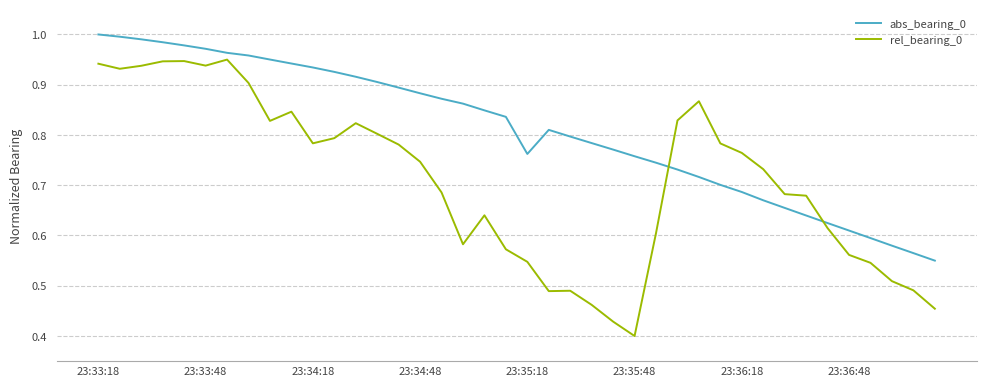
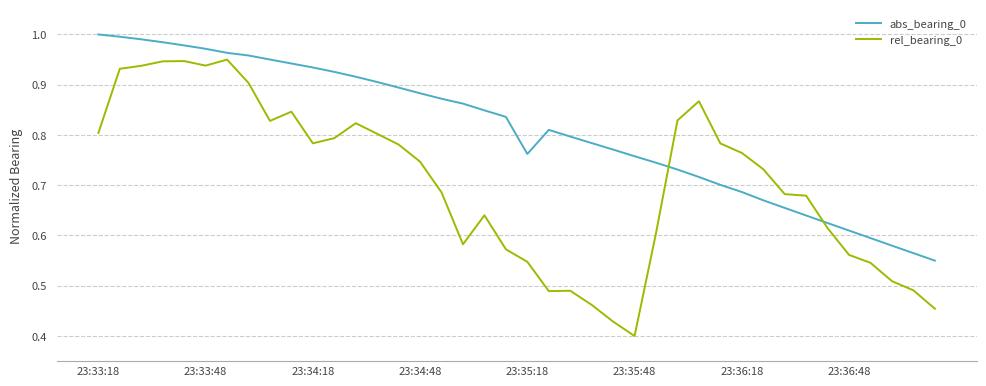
  {
    "abs_bearing_0": {
      "23:33:18": 1.00,
      "23:33:48": 0.97,
      "23:34:18": 0.93,
      "23:34:48": 0.88,
      "23:35:18": 0.76,
      "23:35:48": 0.76,
      "23:36:18": 0.69,
      "23:36:48": 0.61
    },
    "rel_bearing_0": {
-     "23:33:18": 0.94,
+     "23:33:18": 0.80,
      "23:33:48": 0.94,
      "23:34:18": 0.78,
      "23:34:48": 0.75,
      "23:35:18": 0.55,
      "23:35:48": 0.40,
      "23:36:18": 0.76,
      "23:36:48": 0.56
    }
  }
